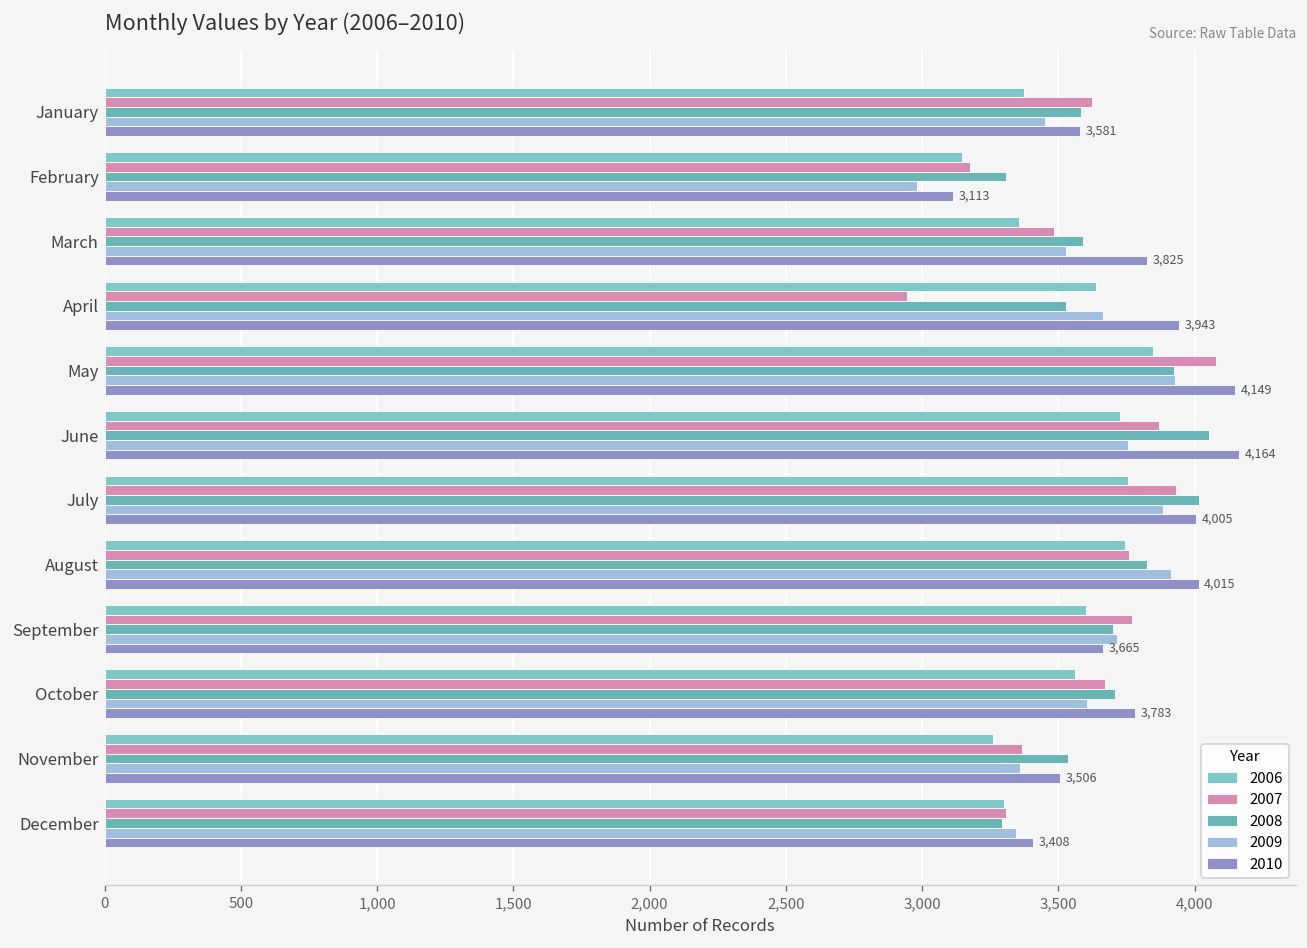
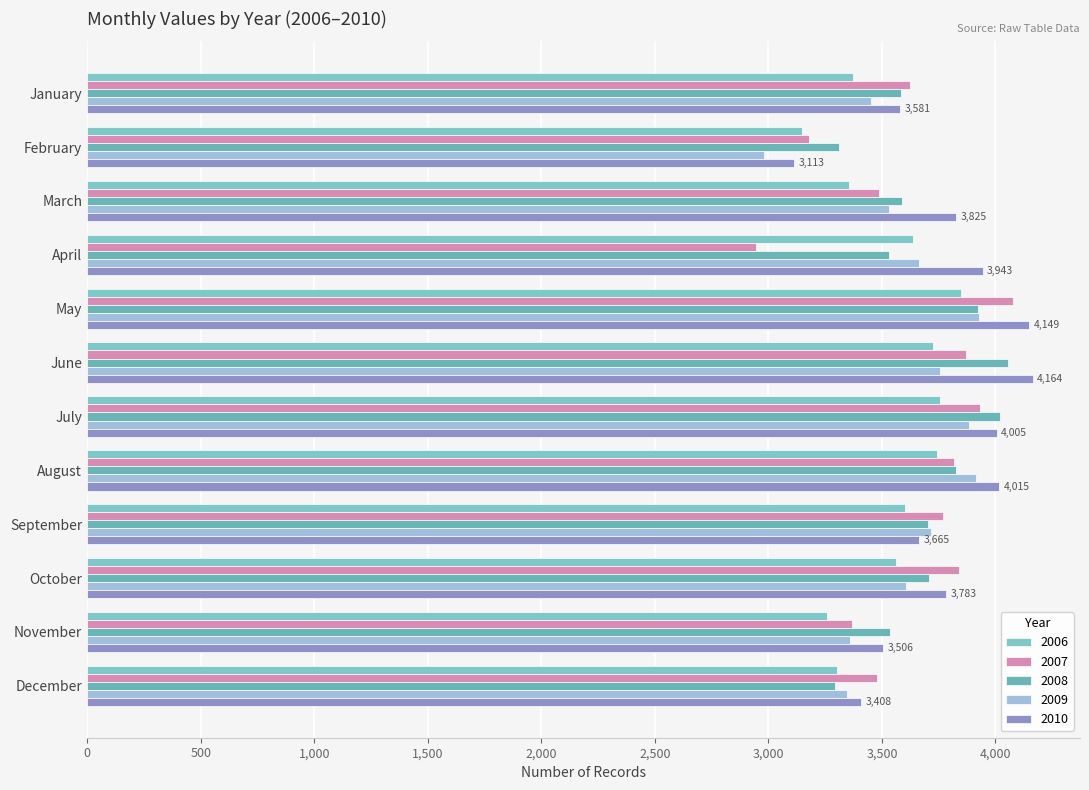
  {
    "2007": {
      "January": "3,620",
      "February": "3,180",
      "March": "3,490",
      "April": "2,950",
      "May": "4,080",
      "June": "3,870",
      "July": "3,930",
-     "August": "3,760",
+     "August": "3,820",
      "September": "3,770",
-     "October": "3,670",
+     "October": "3,840",
      "November": "3,370",
-     "December": "3,310"
+     "December": "3,480"
    }
  }
